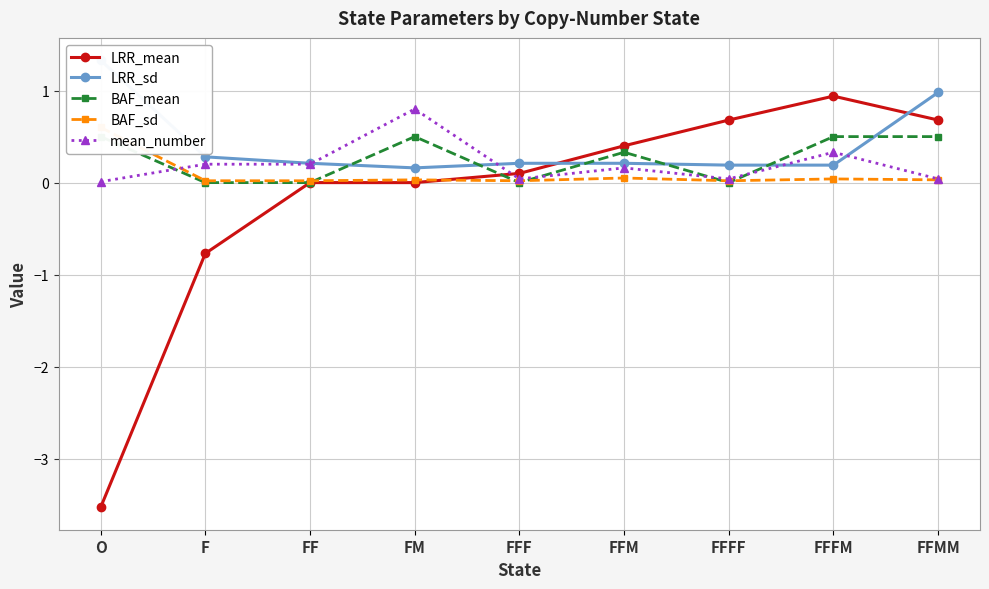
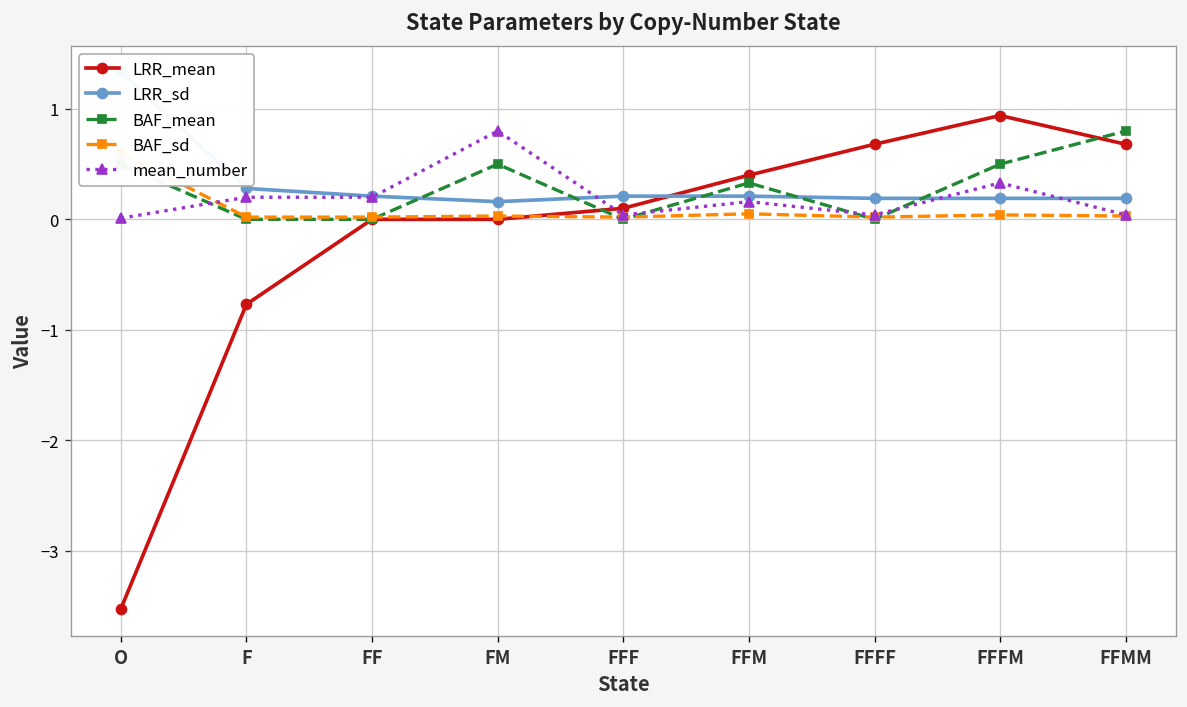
  {
    "LRR_mean": {
      "O": -3.5,
      "F": -0.8,
      "FM": 0.0,
      "FFF": 0.1,
      "FFM": 0.4,
      "FFFF": 0.7,
      "FFFM": 0.9,
      "FFMM": 0.7
    },
    "LRR_sd": {
      "F": 0.3,
      "FM": 0.2,
      "FFF": 0.2,
      "FFM": 0.2,
      "FFFF": 0.2,
      "FFFM": 0.2,
-     "FFMM": 1.0
+     "FFMM": 0.2
    },
    "BAF_mean": {
      "FM": 0.5,
      "FFM": 0.3,
      "FFFM": 0.5,
-     "FFMM": 0.5
+     "FFMM": 0.8
    },
    "BAF_sd": {
      "FM": 0.0,
      "FFM": 0.1,
      "FFFM": 0.0
    },
    "mean_number": {
      "O": 0.0,
      "F": 0.2,
      "FM": 0.8,
      "FFM": 0.2,
      "FFFM": 0.3
    }
  }
